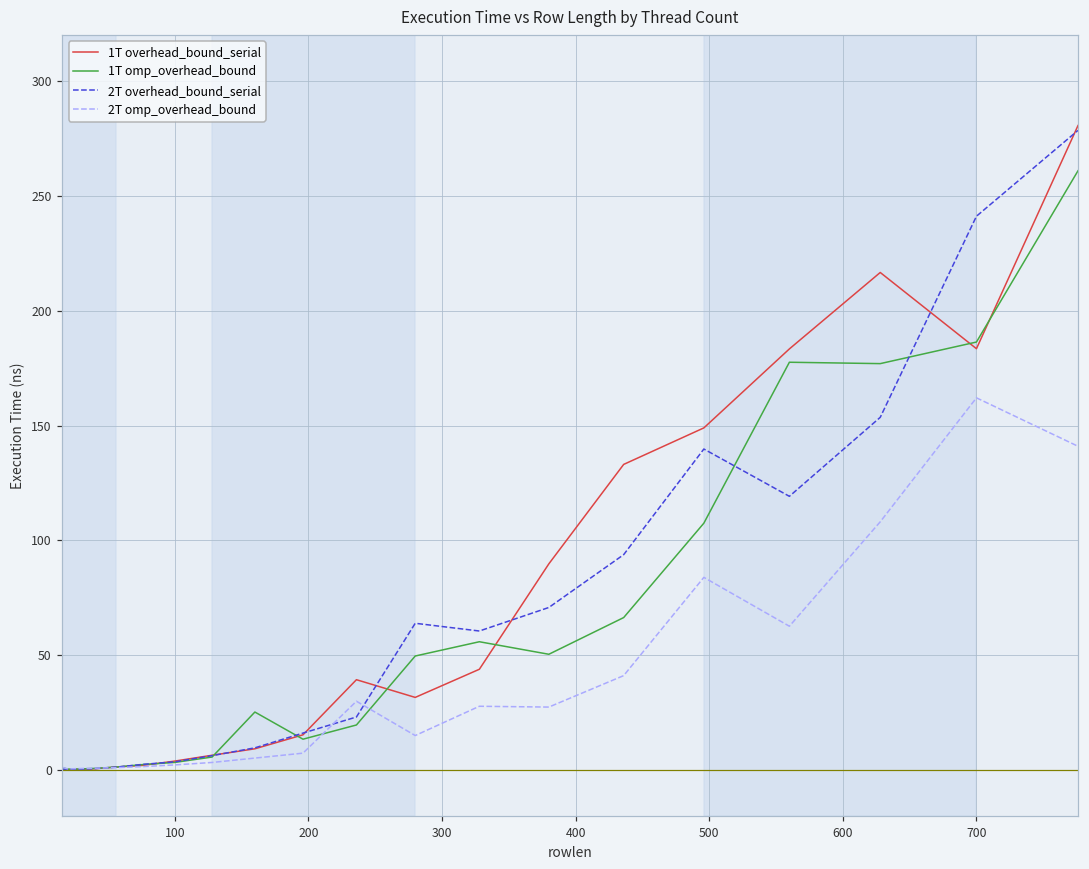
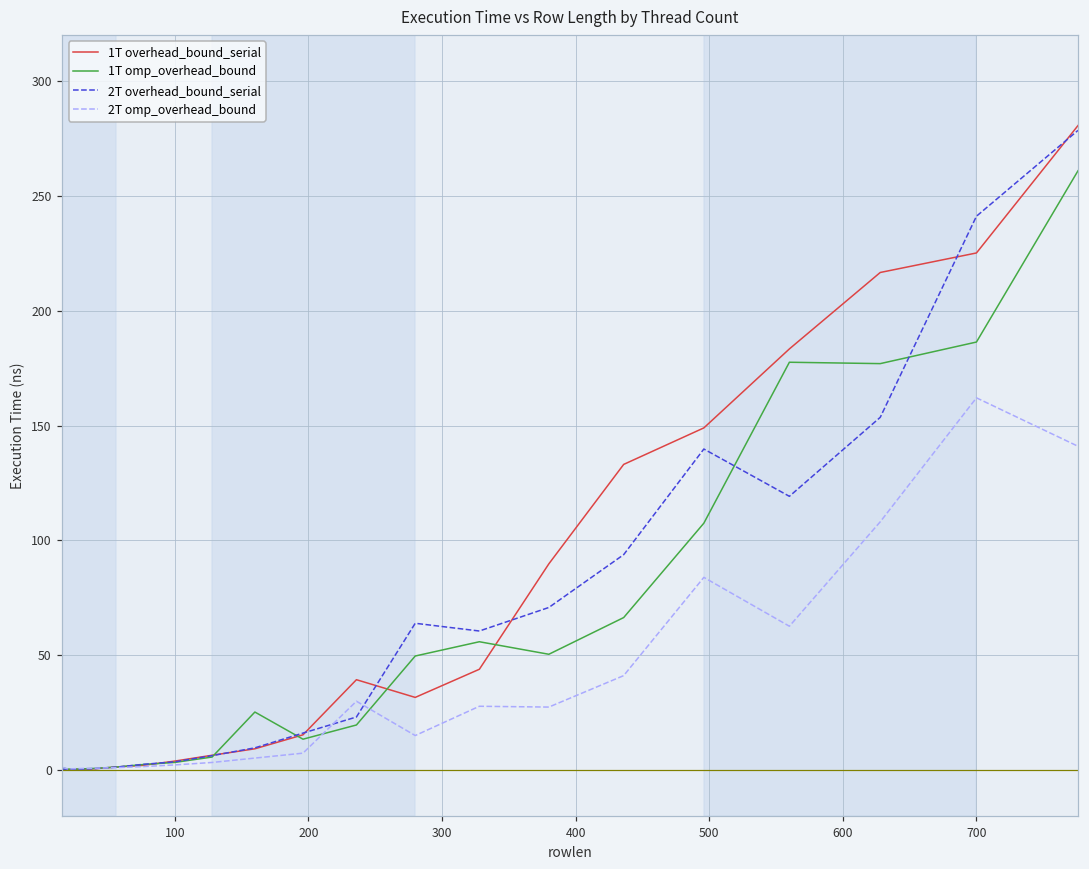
  {
    "1T overhead_bound_serial": {
-     "700": 184
+     "700": 225
    },
    "1T omp_overhead_bound": {
      "700": 186
    },
    "2T overhead_bound_serial": {
      "700": 241
    },
    "2T omp_overhead_bound": {
      "700": 162
    }
  }
